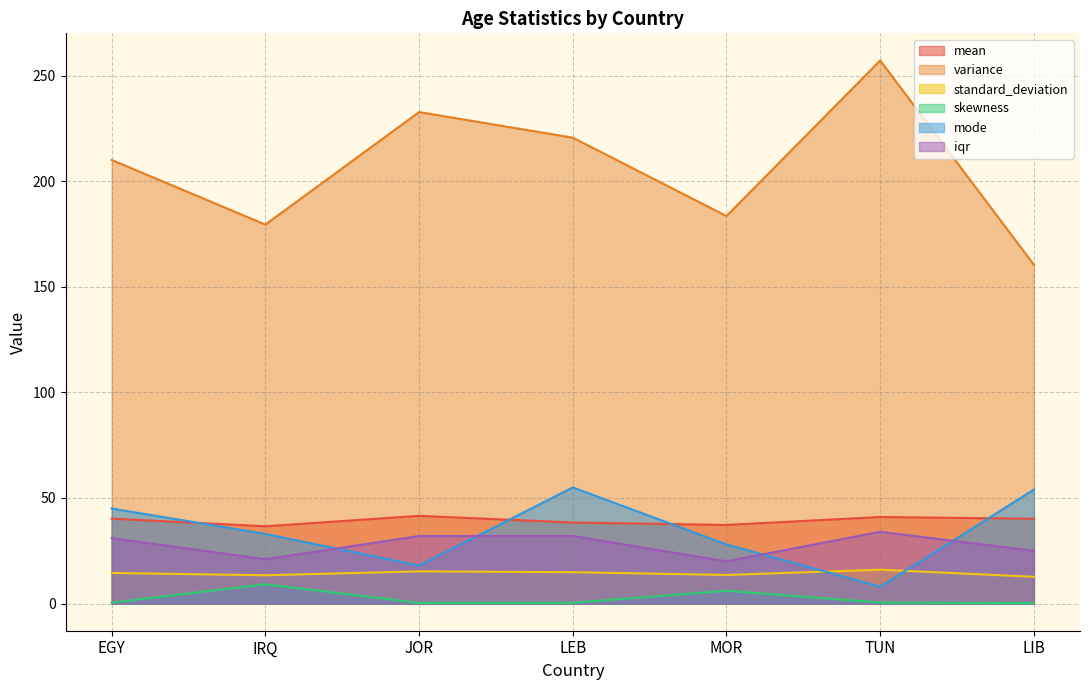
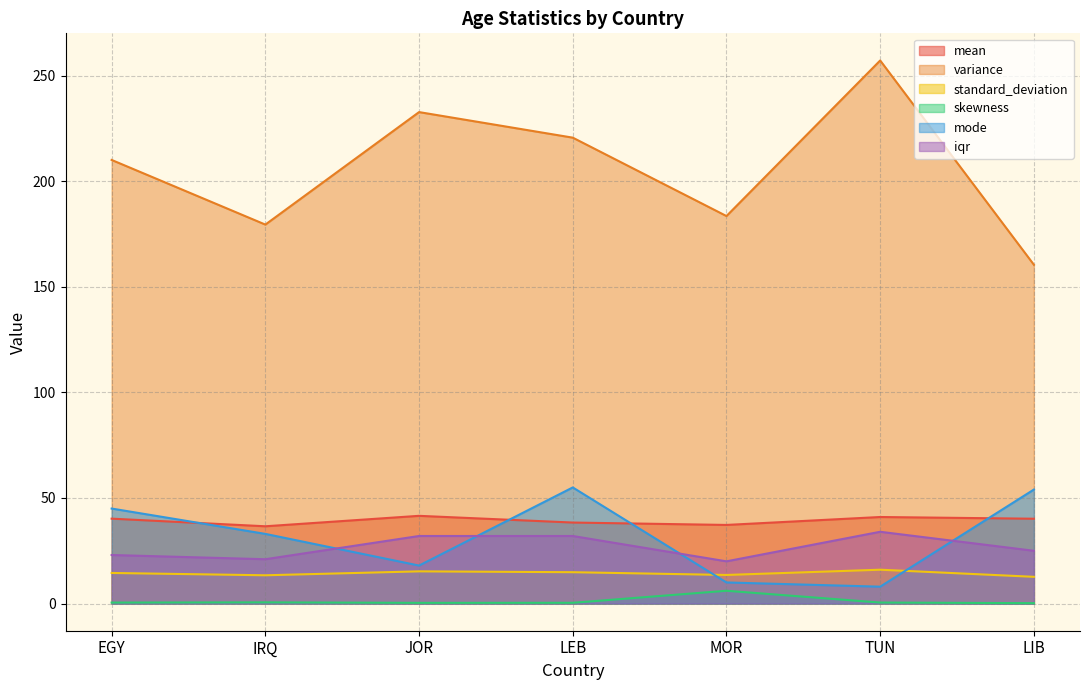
  {
    "skewness": {
      "EGY": 0,
-     "IRQ": 9,
+     "IRQ": 1,
      "JOR": 0,
      "LEB": 0,
      "MOR": 6,
      "TUN": 0,
      "LIB": 0
    },
    "mode": {
      "EGY": 45,
      "IRQ": 33,
      "JOR": 18,
      "LEB": 55,
-     "MOR": 28,
+     "MOR": 10,
      "TUN": 8,
      "LIB": 54
    },
    "iqr": {
-     "EGY": 31,
+     "EGY": 23,
      "IRQ": 21,
      "JOR": 32,
      "LEB": 32,
      "MOR": 20,
      "TUN": 34,
      "LIB": 25
    }
  }
